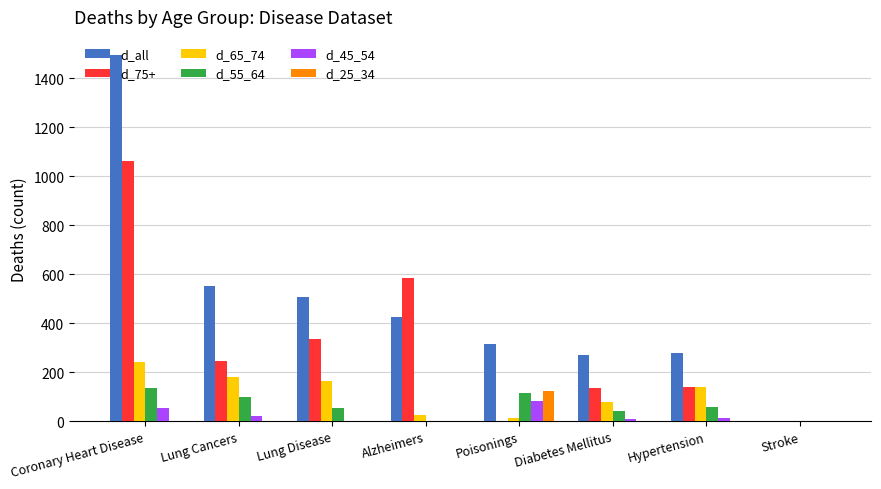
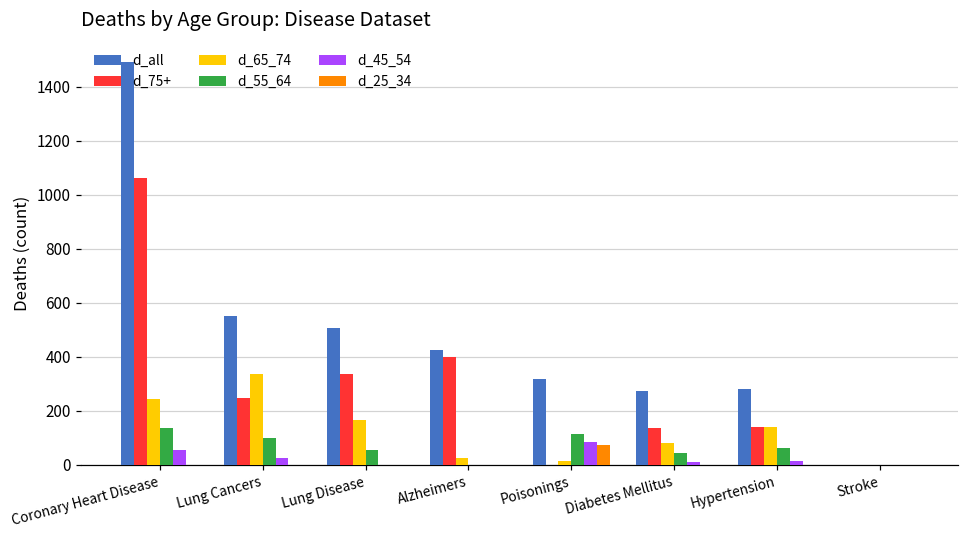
  {
    "d_all": {
      "Coronary Heart Disease": 1490,
      "Lung Cancers": 550,
      "Lung Disease": 510,
      "Alzheimers": 430,
      "Poisonings": 320,
      "Diabetes Mellitus": 270,
      "Hypertension": 280,
      "Stroke": 0
    },
    "d_75+": {
      "Coronary Heart Disease": 1060,
      "Lung Cancers": 250,
      "Lung Disease": 340,
-     "Alzheimers": 590,
+     "Alzheimers": 400,
      "Poisonings": 0,
      "Diabetes Mellitus": 140,
      "Hypertension": 140,
      "Stroke": 0
    },
    "d_65_74": {
      "Coronary Heart Disease": 240,
-     "Lung Cancers": 180,
+     "Lung Cancers": 340,
      "Lung Disease": 170,
      "Alzheimers": 30,
      "Poisonings": 10,
      "Diabetes Mellitus": 80,
      "Hypertension": 140,
      "Stroke": 0
    },
    "d_55_64": {
      "Coronary Heart Disease": 130,
      "Lung Cancers": 100,
      "Lung Disease": 60,
      "Alzheimers": 0,
      "Poisonings": 110,
      "Diabetes Mellitus": 40,
      "Hypertension": 60,
      "Stroke": 0
    },
    "d_45_54": {
      "Coronary Heart Disease": 50,
      "Lung Cancers": 20,
      "Lung Disease": 0,
      "Alzheimers": 0,
      "Poisonings": 80,
      "Diabetes Mellitus": 10,
      "Hypertension": 20,
      "Stroke": 0
    },
    "d_25_34": {
      "Coronary Heart Disease": 0,
      "Lung Cancers": 0,
      "Lung Disease": 0,
      "Alzheimers": 0,
-     "Poisonings": 120,
+     "Poisonings": 70,
      "Diabetes Mellitus": 0,
      "Hypertension": 0,
      "Stroke": 0
    }
  }
